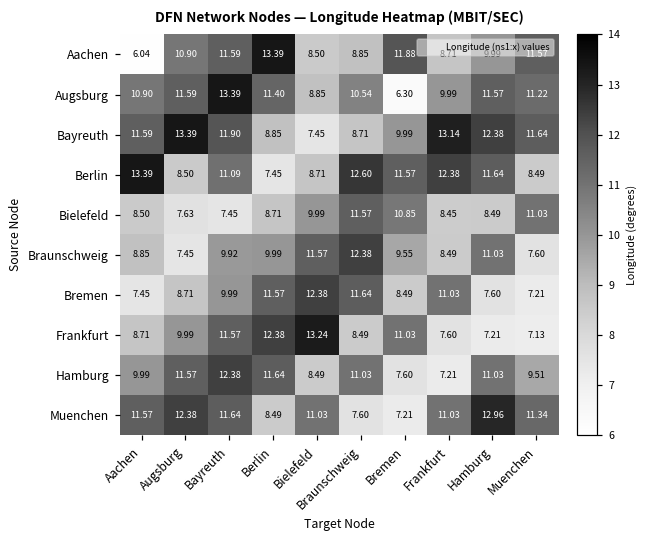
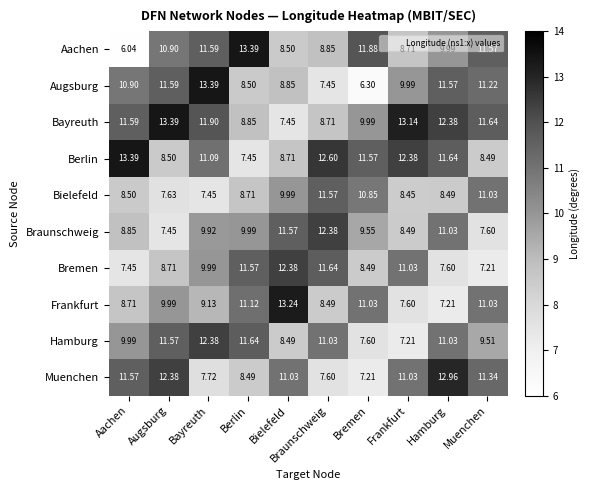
  {
    "Aachen": {
      "Aachen": 6.04,
      "Augsburg": 10.90,
      "Bayreuth": 11.59,
      "Berlin": 13.39,
      "Bielefeld": 8.50,
      "Braunschweig": 8.85,
      "Bremen": 11.88
    },
    "Augsburg": {
      "Aachen": 10.90,
      "Augsburg": 11.59,
      "Bayreuth": 13.39,
-     "Berlin": 11.40,
+     "Berlin": 8.50,
      "Bielefeld": 8.85,
-     "Braunschweig": 10.54,
+     "Braunschweig": 7.45,
      "Bremen": 6.30,
      "Frankfurt": 9.99,
      "Hamburg": 11.57,
      "Muenchen": 11.22
    },
    "Bayreuth": {
      "Aachen": 11.59,
      "Augsburg": 13.39,
      "Bayreuth": 11.90,
      "Berlin": 8.85,
      "Bielefeld": 7.45,
      "Braunschweig": 8.71,
      "Bremen": 9.99,
      "Frankfurt": 13.14,
      "Hamburg": 12.38,
      "Muenchen": 11.64
    },
    "Berlin": {
      "Aachen": 13.39,
      "Augsburg": 8.50,
      "Bayreuth": 11.09,
      "Berlin": 7.45,
      "Bielefeld": 8.71,
      "Braunschweig": 12.60,
      "Bremen": 11.57,
      "Frankfurt": 12.38,
      "Hamburg": 11.64,
      "Muenchen": 8.49
    },
    "Bielefeld": {
      "Aachen": 8.50,
      "Augsburg": 7.63,
      "Bayreuth": 7.45,
      "Berlin": 8.71,
      "Bielefeld": 9.99,
      "Braunschweig": 11.57,
      "Bremen": 10.85,
      "Frankfurt": 8.45,
      "Hamburg": 8.49,
      "Muenchen": 11.03
    },
    "Braunschweig": {
      "Aachen": 8.85,
      "Augsburg": 7.45,
      "Bayreuth": 9.92,
      "Berlin": 9.99,
      "Bielefeld": 11.57,
      "Braunschweig": 12.38,
      "Bremen": 9.55,
      "Frankfurt": 8.49,
      "Hamburg": 11.03,
      "Muenchen": 7.60
    },
    "Bremen": {
      "Aachen": 7.45,
      "Augsburg": 8.71,
      "Bayreuth": 9.99,
      "Berlin": 11.57,
      "Bielefeld": 12.38,
      "Braunschweig": 11.64,
      "Bremen": 8.49,
      "Frankfurt": 11.03,
      "Hamburg": 7.60,
      "Muenchen": 7.21
    },
    "Frankfurt": {
      "Aachen": 8.71,
      "Augsburg": 9.99,
-     "Bayreuth": 11.57,
-     "Berlin": 12.38,
+     "Bayreuth": 9.13,
+     "Berlin": 11.12,
      "Bielefeld": 13.24,
      "Braunschweig": 8.49,
      "Bremen": 11.03,
      "Frankfurt": 7.60,
      "Hamburg": 7.21,
-     "Muenchen": 7.13
+     "Muenchen": 11.03
    },
    "Hamburg": {
      "Aachen": 9.99,
      "Augsburg": 11.57,
      "Bayreuth": 12.38,
      "Berlin": 11.64,
      "Bielefeld": 8.49,
      "Braunschweig": 11.03,
      "Bremen": 7.60,
      "Frankfurt": 7.21,
      "Hamburg": 11.03,
      "Muenchen": 9.51
    },
    "Muenchen": {
      "Aachen": 11.57,
      "Augsburg": 12.38,
-     "Bayreuth": 11.64,
+     "Bayreuth": 7.72,
      "Berlin": 8.49,
      "Bielefeld": 11.03,
      "Braunschweig": 7.60,
      "Bremen": 7.21,
      "Frankfurt": 11.03,
      "Hamburg": 12.96,
      "Muenchen": 11.34
    }
  }
